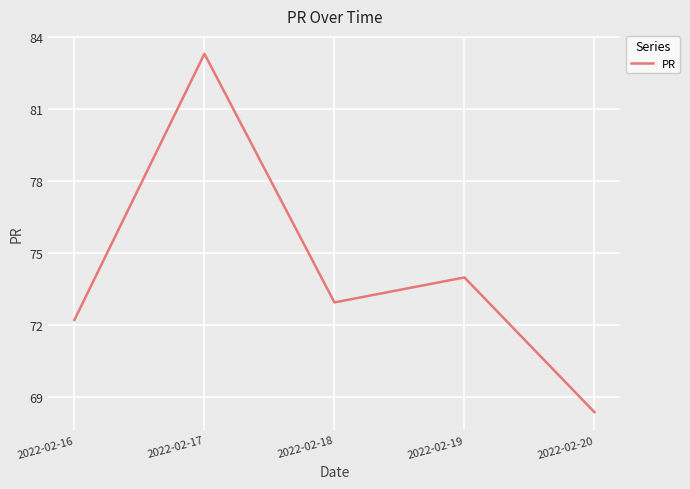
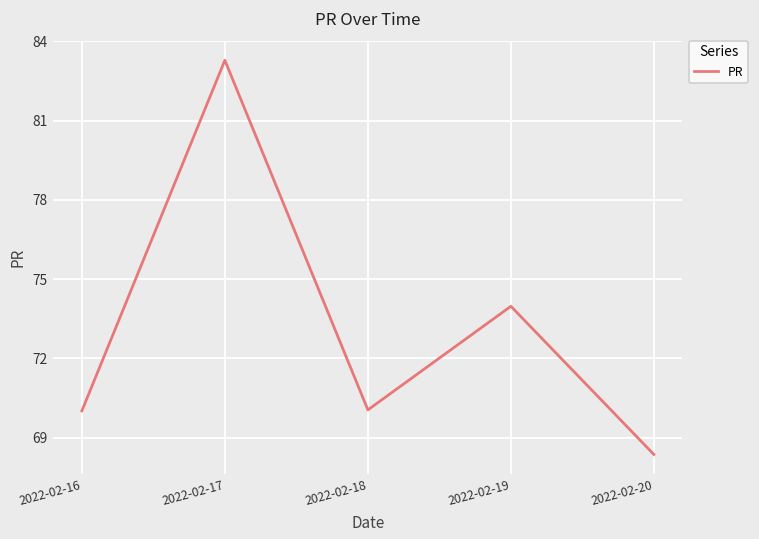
  {
-   "2022-02-16": 72.2,
+   "2022-02-16": 70.0,
    "2022-02-17": 83.3,
-   "2022-02-18": 72.9,
+   "2022-02-18": 70.1,
    "2022-02-19": 74.0,
    "2022-02-20": 68.4
  }
